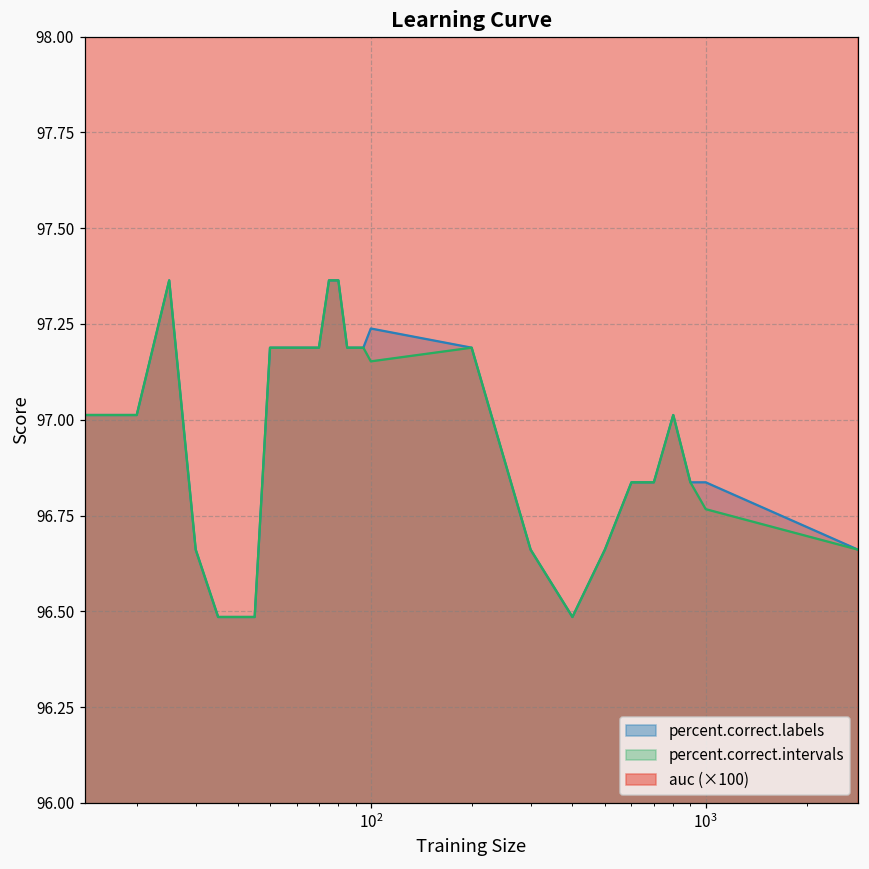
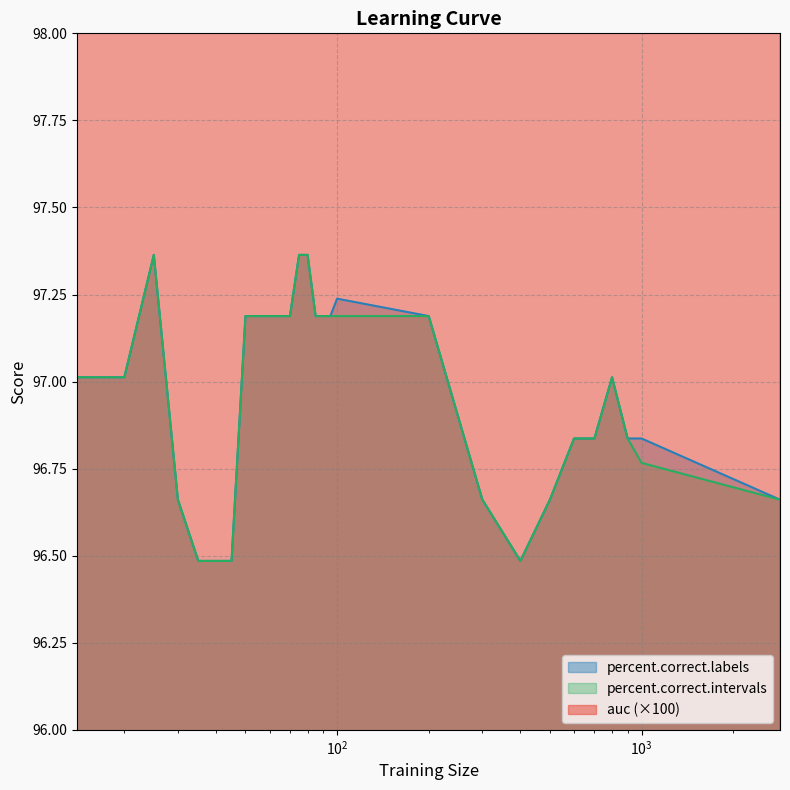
  {
    "percent.correct.labels": {
      "10^2": 97.24,
      "10^3": 96.84
    },
    "percent.correct.intervals": {
-     "10^2": 97.15,
+     "10^2": 97.19,
      "10^3": 96.77
    }
  }
